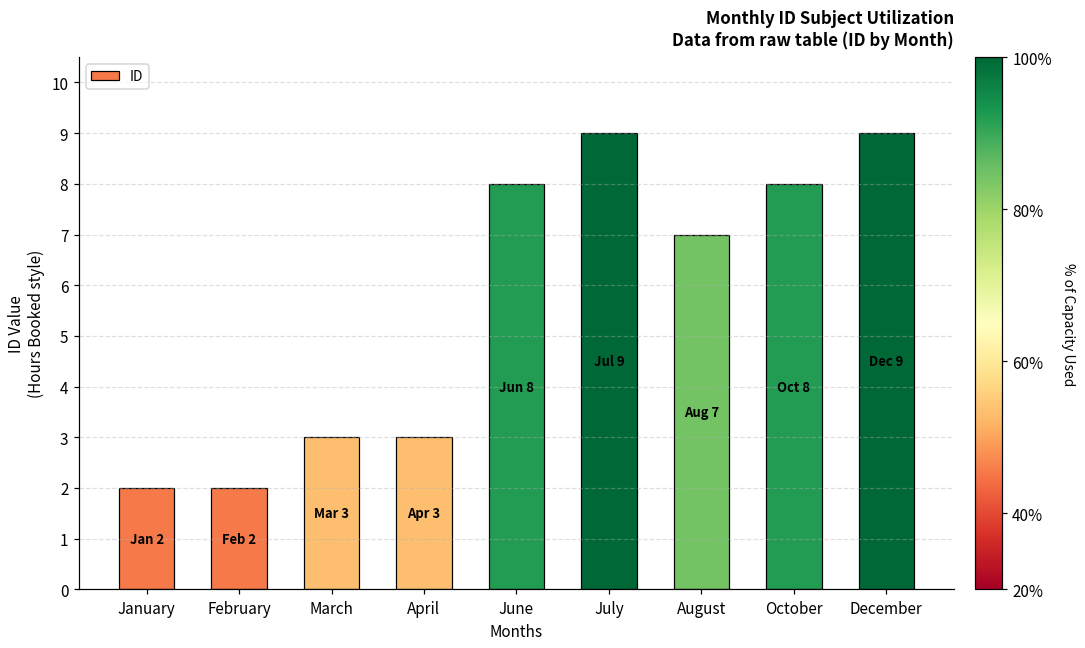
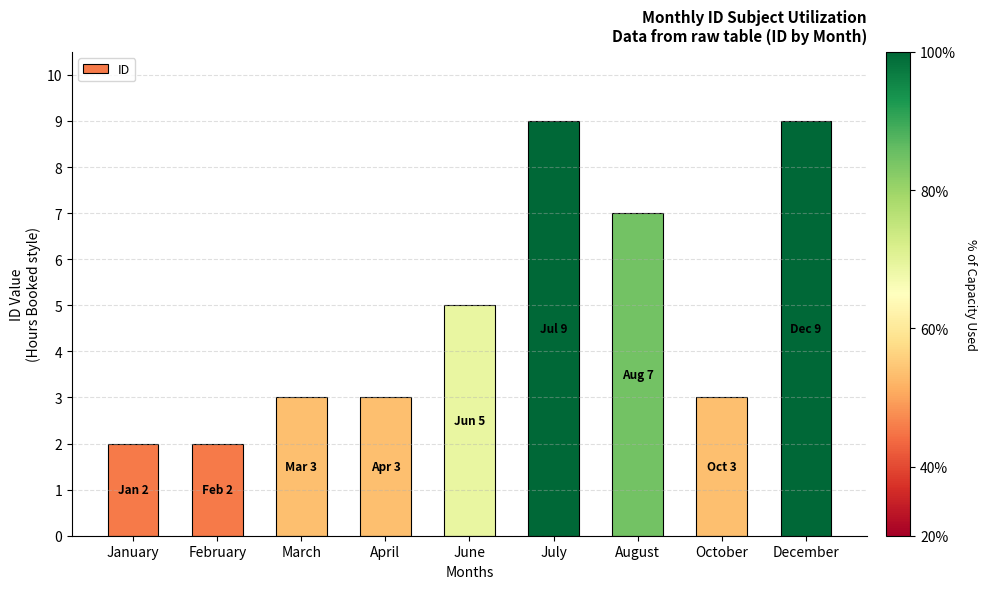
  {
    "January": 2,
    "February": 2,
    "March": 3,
    "April": 3,
-   "June": 8,
+   "June": 5,
    "July": 9,
    "August": 7,
-   "October": 8,
+   "October": 3,
    "December": 9
  }
